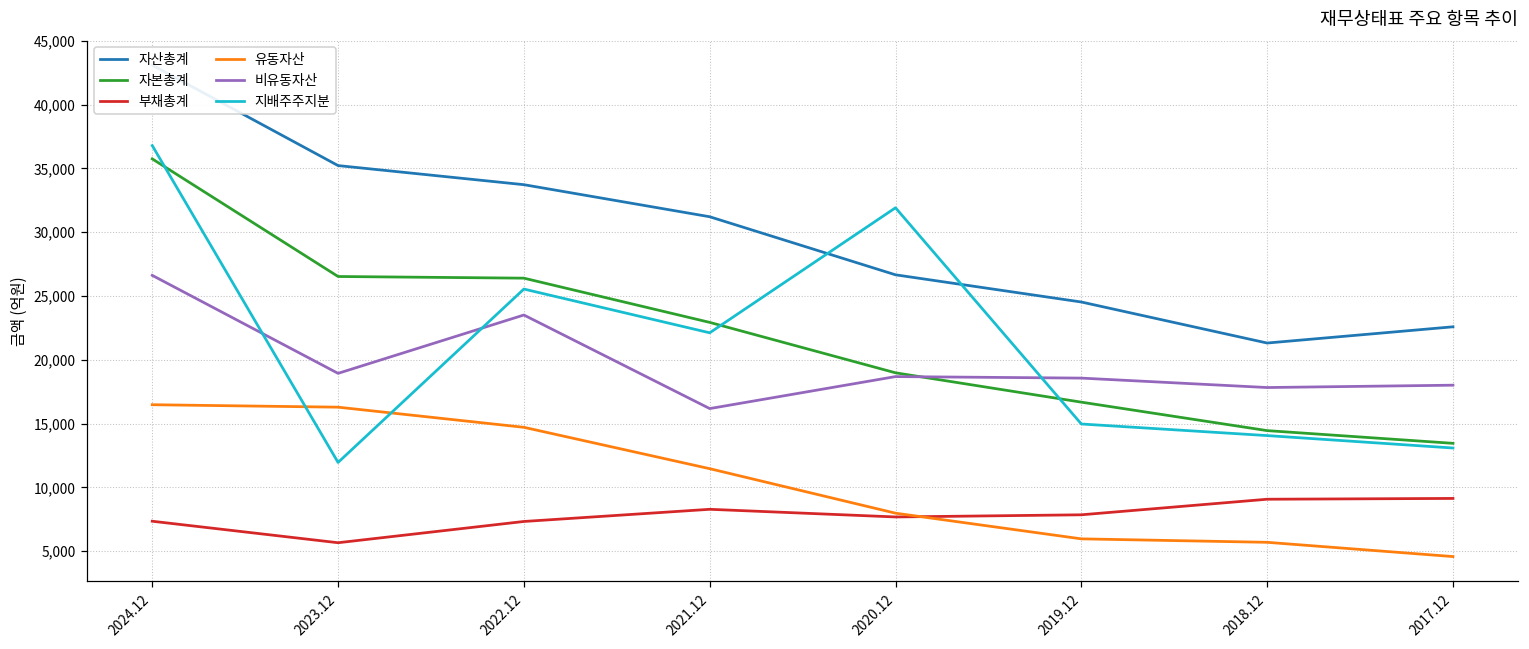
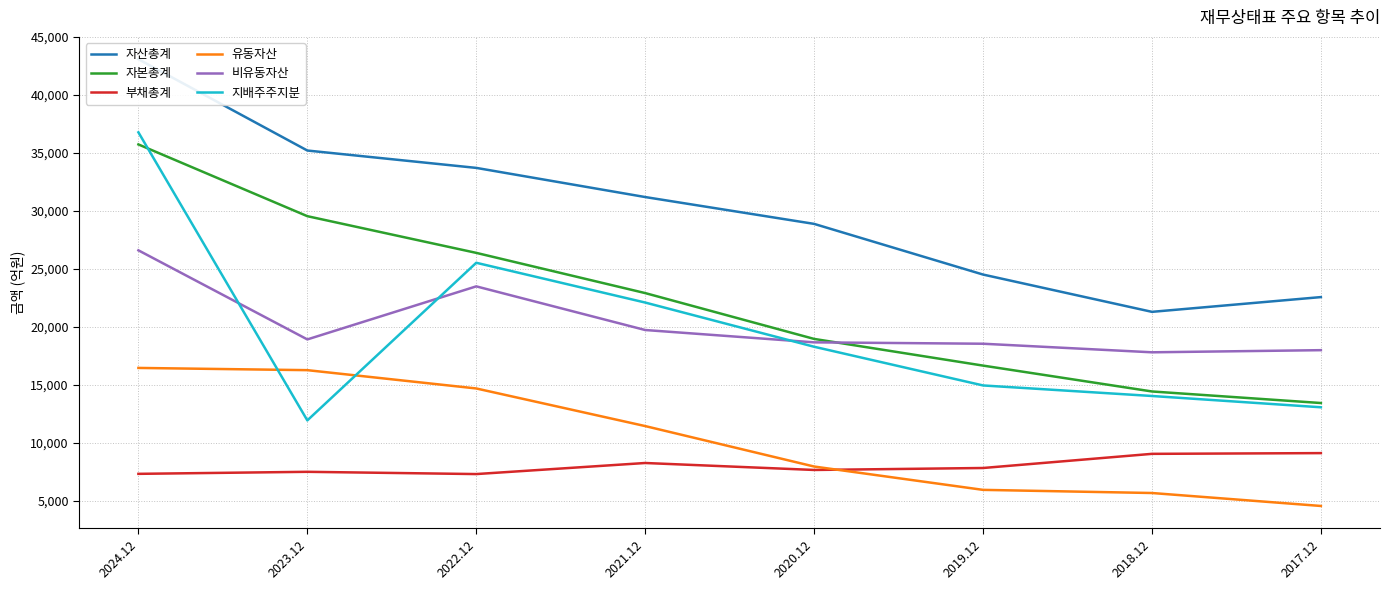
  {
    "자산총계": {
      "2023.12": "35,200",
      "2022.12": "33,700",
      "2021.12": "31,200",
-     "2020.12": "26,700",
+     "2020.12": "28,900",
      "2019.12": "24,500",
      "2018.12": "21,300",
      "2017.12": "22,600"
    },
    "자본총계": {
      "2024.12": "35,700",
-     "2023.12": "26,500",
+     "2023.12": "29,600",
      "2022.12": "26,400",
      "2021.12": "22,900",
      "2020.12": "19,000",
      "2019.12": "16,700",
      "2018.12": "14,400",
      "2017.12": "13,400"
    },
    "부채총계": {
      "2024.12": "7,300",
-     "2023.12": "5,700",
+     "2023.12": "7,500",
      "2022.12": "7,300",
      "2021.12": "8,300",
      "2020.12": "7,700",
      "2019.12": "7,800",
      "2018.12": "9,100",
      "2017.12": "9,100"
    },
    "유동자산": {
      "2024.12": "16,500",
      "2023.12": "16,300",
      "2022.12": "14,700",
      "2021.12": "11,500",
      "2020.12": "8,000",
      "2019.12": "6,000",
      "2018.12": "5,700",
      "2017.12": "4,600"
    },
    "비유동자산": {
      "2024.12": "26,600",
      "2023.12": "18,900",
      "2022.12": "23,500",
-     "2021.12": "16,200",
+     "2021.12": "19,700",
      "2020.12": "18,700",
      "2019.12": "18,600",
      "2018.12": "17,800",
      "2017.12": "18,000"
    },
    "지배주주지분": {
      "2024.12": "36,800",
      "2023.12": "12,000",
      "2022.12": "25,500",
      "2021.12": "22,100",
-     "2020.12": "31,900",
+     "2020.12": "18,300",
      "2019.12": "15,000",
      "2018.12": "14,100",
      "2017.12": "13,100"
    }
  }
